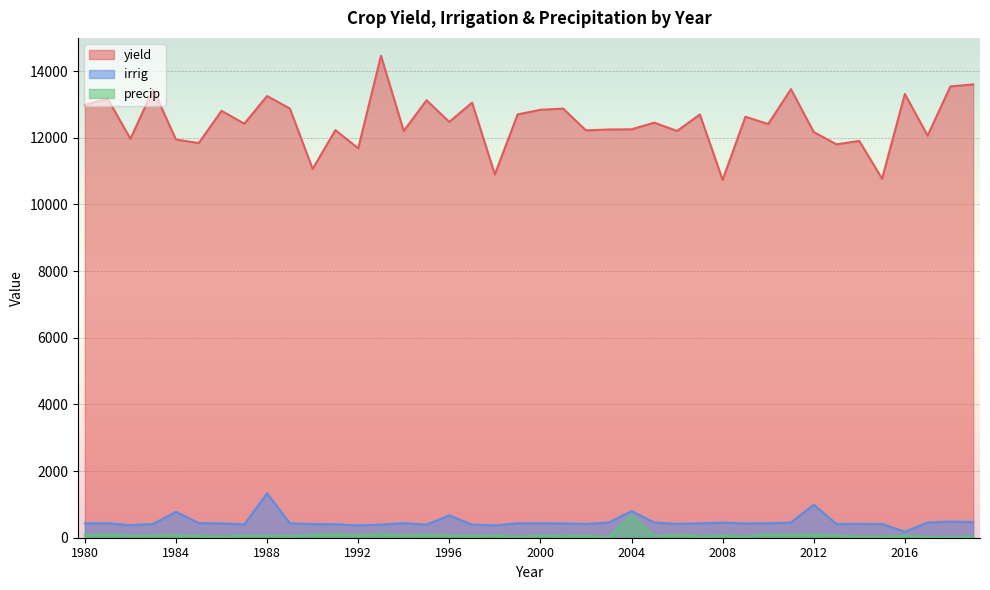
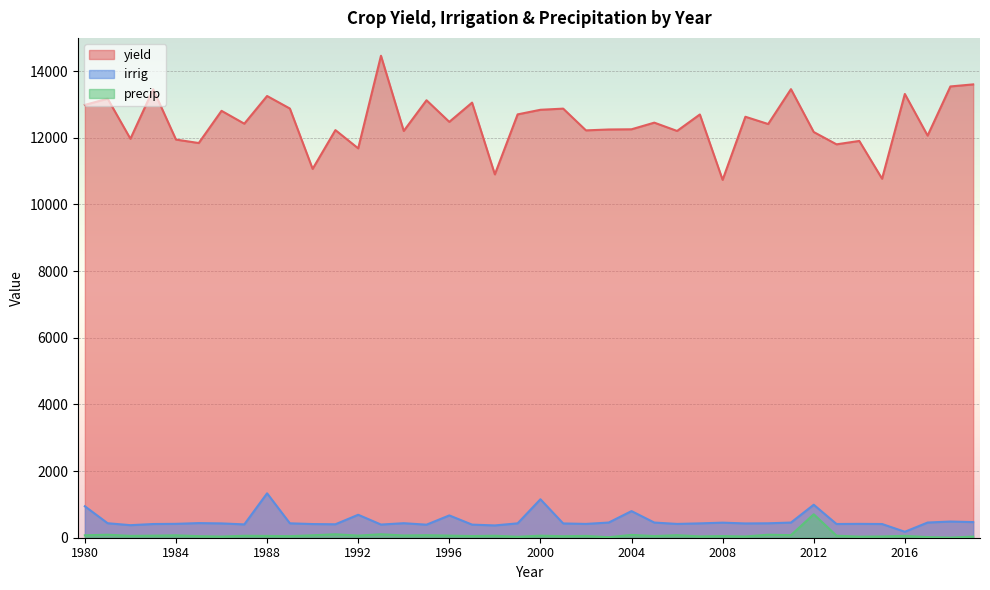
  {
    "yield": {
      "1984": 11900,
      "1988": 13300,
      "1992": 11700,
      "1996": 12500,
      "2000": 12800,
      "2004": 12300,
      "2008": 10700,
      "2012": 12200,
      "2016": 13300
    },
    "irrig": {
-     "1980": 400,
-     "1984": 800,
+     "1980": 900,
+     "1984": 400,
      "1988": 1300,
-     "1992": 400,
+     "1992": 700,
      "1996": 700,
-     "2000": 400,
+     "2000": 1200,
      "2004": 800,
      "2008": 500,
      "2012": 1000,
      "2016": 200
    },
    "precip": {
      "1980": 100,
      "1984": 100,
      "1988": 100,
      "1992": 100,
      "1996": 100,
      "2000": 100,
-     "2004": 700,
+     "2004": 100,
      "2008": 100,
-     "2012": 100,
+     "2012": 700,
      "2016": 100
    }
  }
